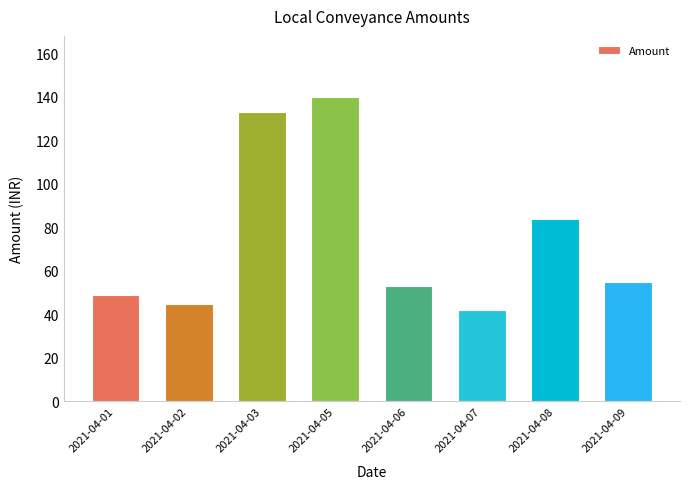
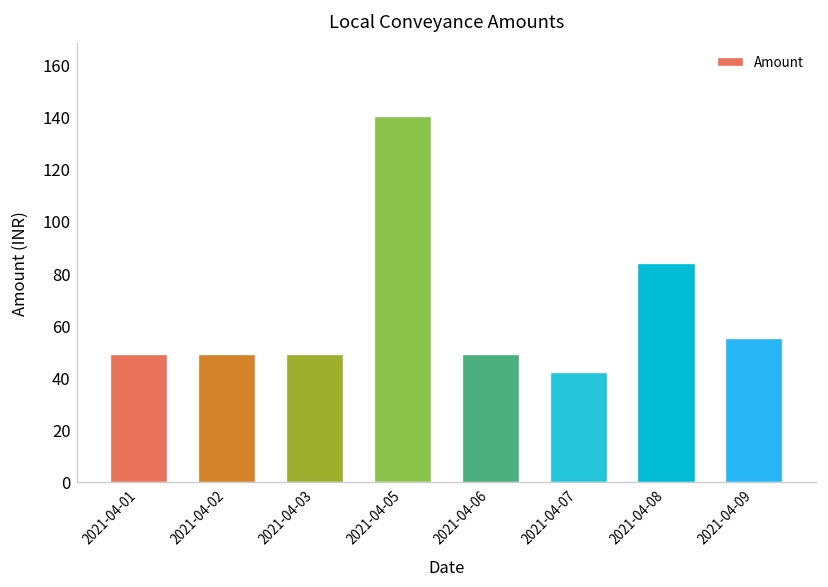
  {
    "2021-04-01": 49,
-   "2021-04-02": 45,
-   "2021-04-03": 133,
+   "2021-04-02": 49,
+   "2021-04-03": 49,
    "2021-04-05": 140,
-   "2021-04-06": 53,
+   "2021-04-06": 49,
    "2021-04-07": 42,
    "2021-04-08": 84,
    "2021-04-09": 55
  }
